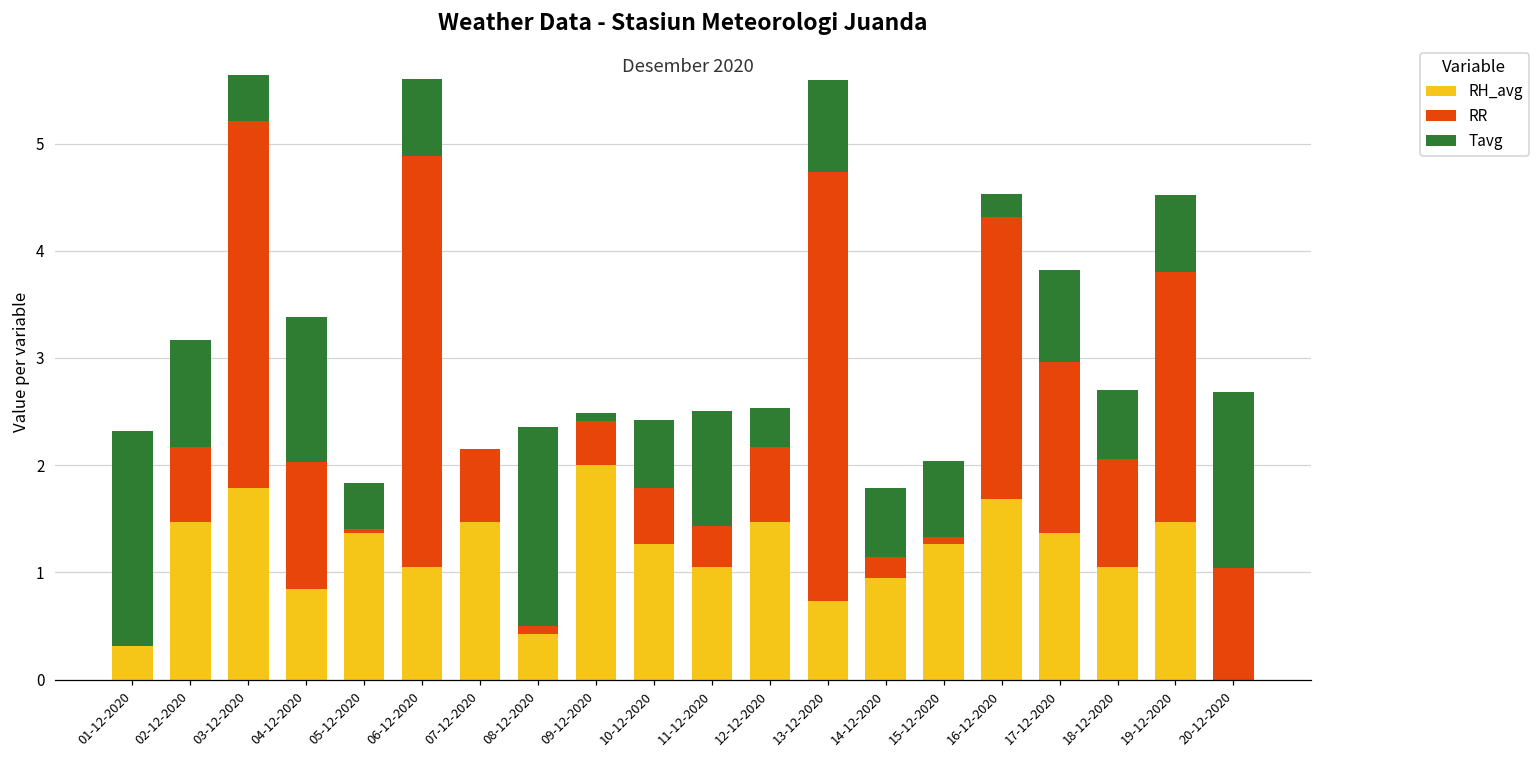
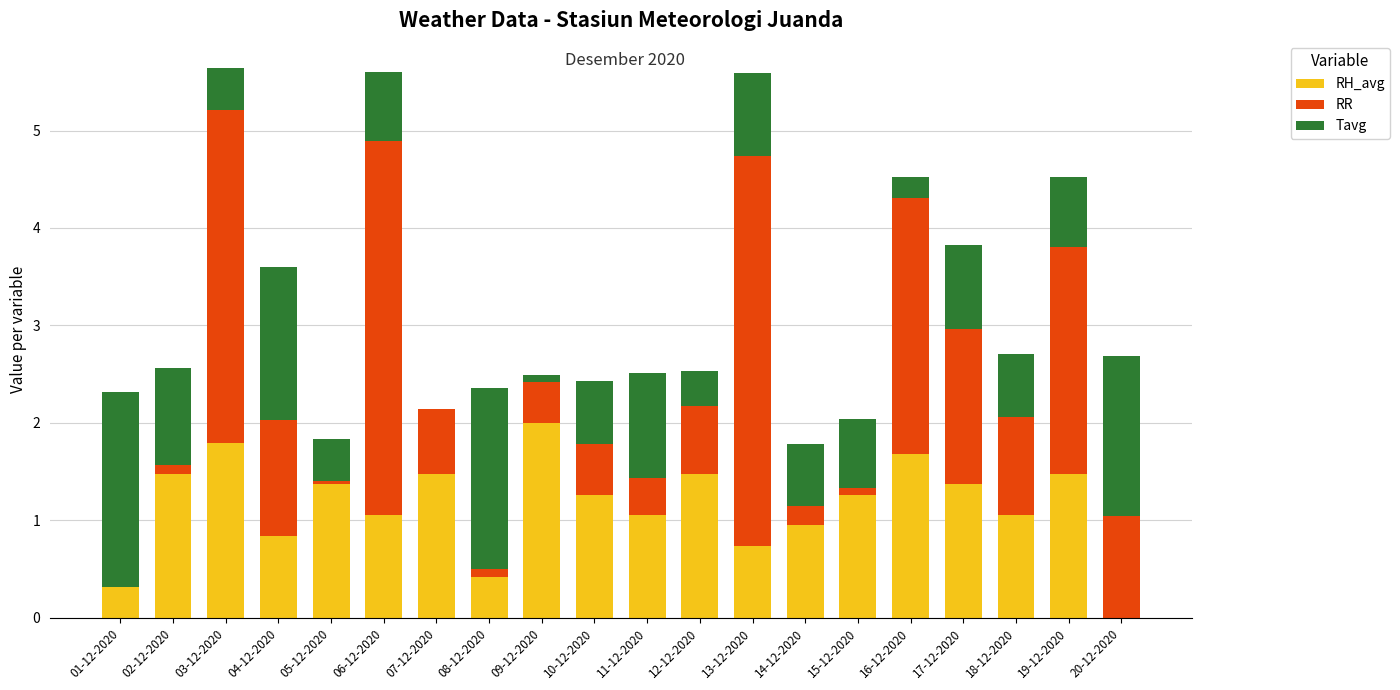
  {
    "RH_avg": {
      "01-12-2020": 0.3,
      "02-12-2020": 1.5,
      "03-12-2020": 1.8,
      "04-12-2020": 0.8,
      "05-12-2020": 1.4,
      "06-12-2020": 1.1,
      "07-12-2020": 1.5,
      "08-12-2020": 0.4,
      "09-12-2020": 2.0,
      "10-12-2020": 1.3,
      "11-12-2020": 1.1,
      "12-12-2020": 1.5,
      "13-12-2020": 0.7,
      "14-12-2020": 0.9,
      "15-12-2020": 1.3,
      "16-12-2020": 1.7,
      "17-12-2020": 1.4,
      "18-12-2020": 1.1,
      "19-12-2020": 1.5,
      "20-12-2020": 0.0
    },
    "RR": {
      "01-12-2020": 0.0,
-     "02-12-2020": 0.7,
+     "02-12-2020": 0.1,
      "03-12-2020": 3.4,
      "04-12-2020": 1.2,
      "05-12-2020": 0.0,
      "06-12-2020": 3.8,
      "07-12-2020": 0.7,
      "08-12-2020": 0.1,
      "09-12-2020": 0.4,
      "10-12-2020": 0.5,
      "11-12-2020": 0.4,
      "12-12-2020": 0.7,
      "13-12-2020": 4.0,
      "14-12-2020": 0.2,
      "15-12-2020": 0.1,
      "16-12-2020": 2.6,
      "17-12-2020": 1.6,
      "18-12-2020": 1.0,
      "19-12-2020": 2.3,
      "20-12-2020": 1.0
    },
    "Tavg": {
      "01-12-2020": 2.0,
      "02-12-2020": 1.0,
      "03-12-2020": 0.4,
-     "04-12-2020": 1.4,
+     "04-12-2020": 1.6,
      "05-12-2020": 0.4,
      "06-12-2020": 0.7,
      "07-12-2020": 0.0,
      "08-12-2020": 1.9,
      "09-12-2020": 0.1,
      "10-12-2020": 0.6,
      "11-12-2020": 1.1,
      "12-12-2020": 0.4,
      "13-12-2020": 0.9,
      "14-12-2020": 0.6,
      "15-12-2020": 0.7,
      "16-12-2020": 0.2,
      "17-12-2020": 0.9,
      "18-12-2020": 0.6,
      "19-12-2020": 0.7,
      "20-12-2020": 1.6
    }
  }
